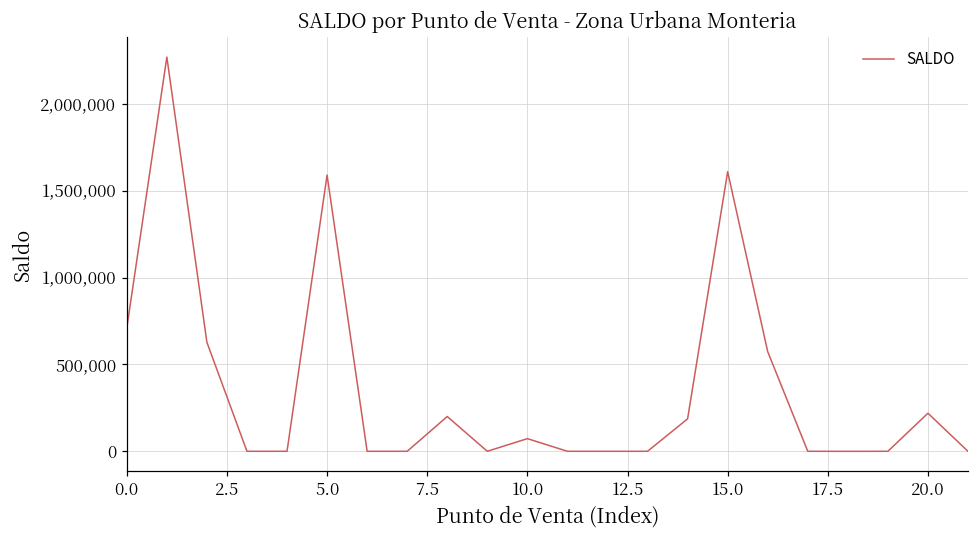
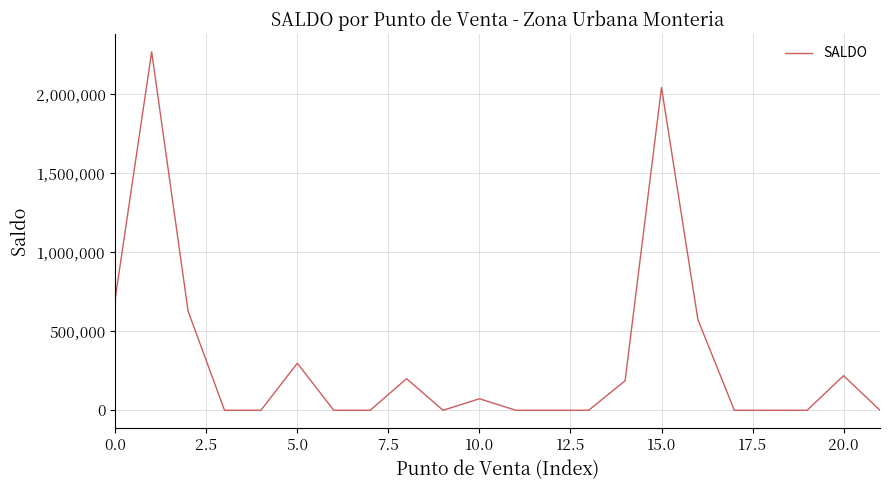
  {
    "0.0": "710,000",
-   "5.0": "1,590,000",
+   "5.0": "300,000",
    "10.0": "70,000",
-   "15.0": "1,610,000",
+   "15.0": "2,040,000",
    "20.0": "220,000"
  }
